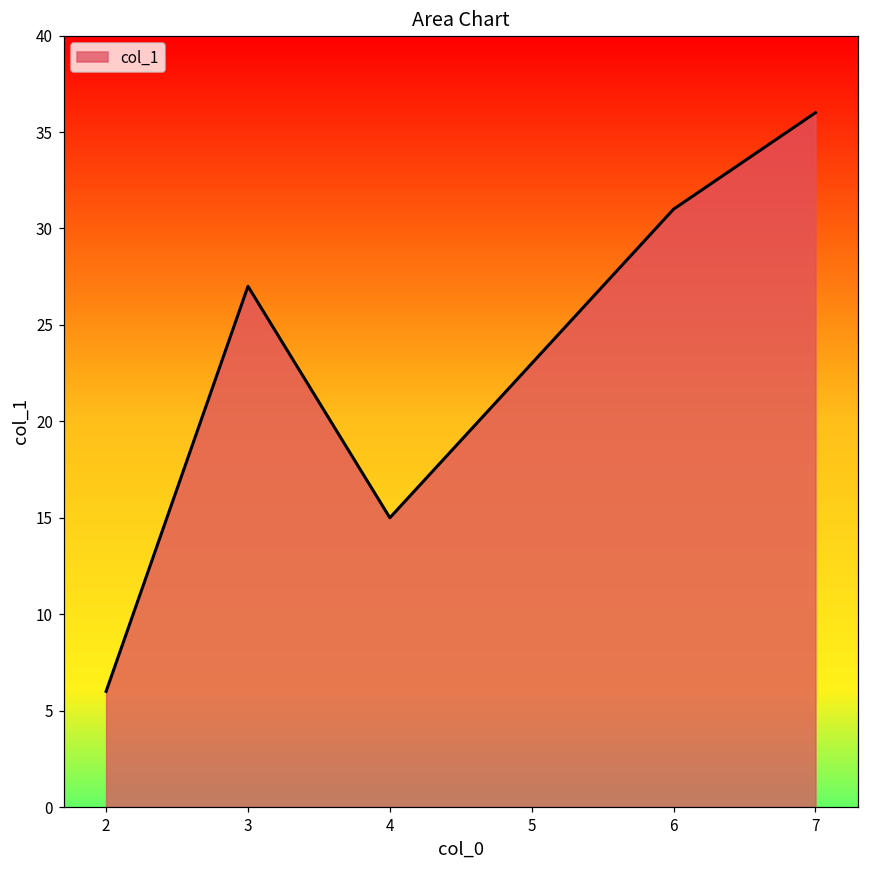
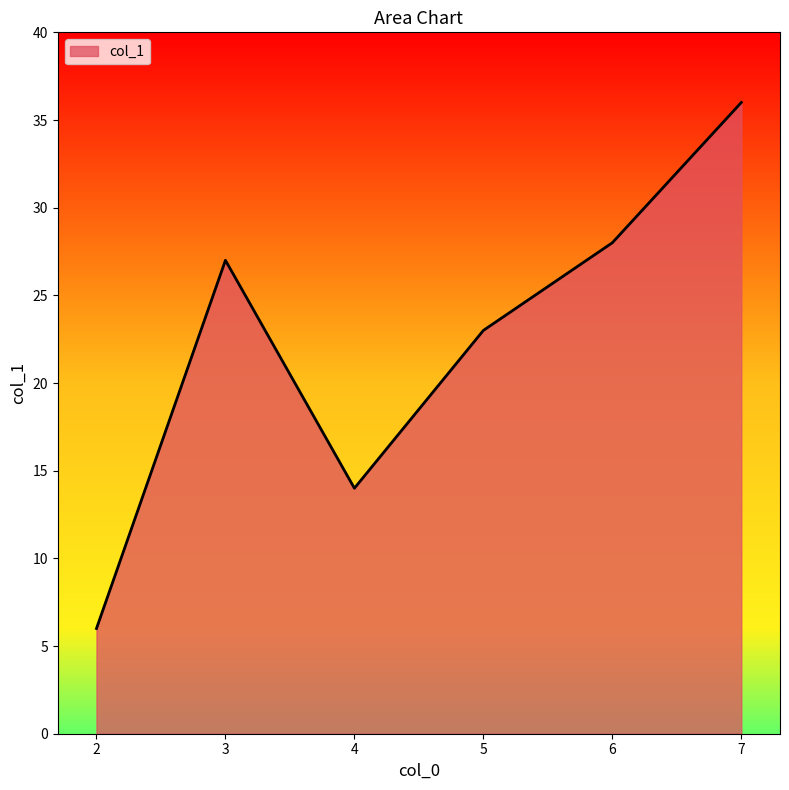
  {
    "2": 6,
    "3": 27,
-   "4": 15,
+   "4": 14,
    "5": 23,
-   "6": 31,
+   "6": 28,
    "7": 36
  }
